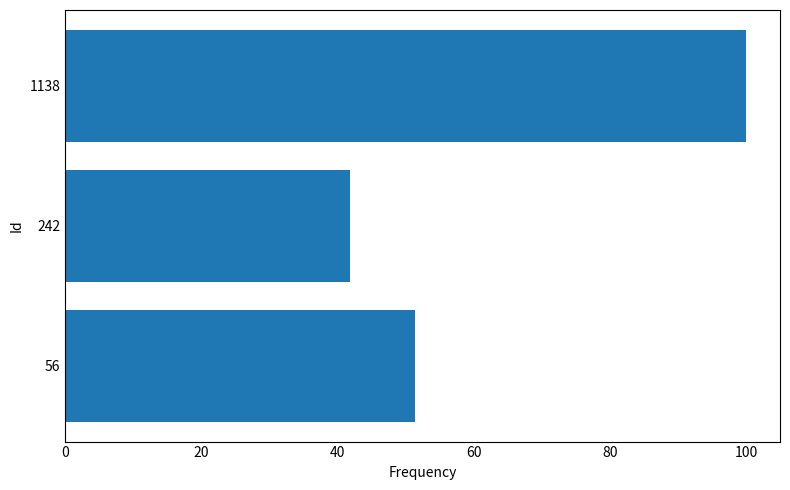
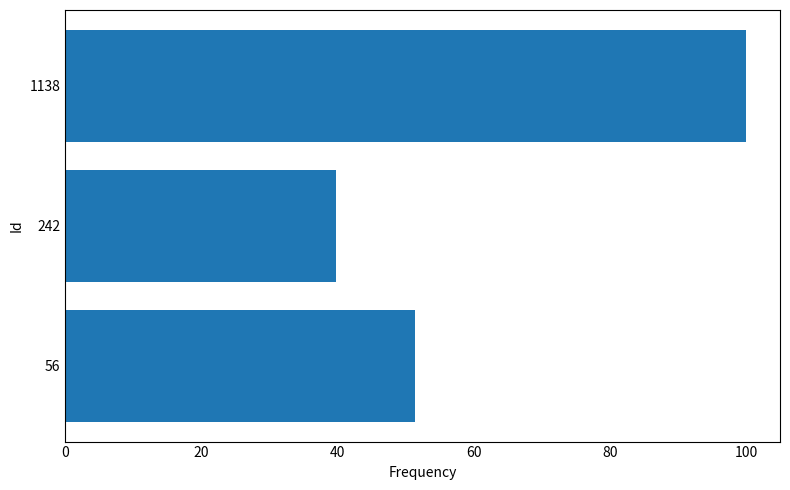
  {
    "1138": 100,
-   "242": 42,
+   "242": 40,
    "56": 51
  }
